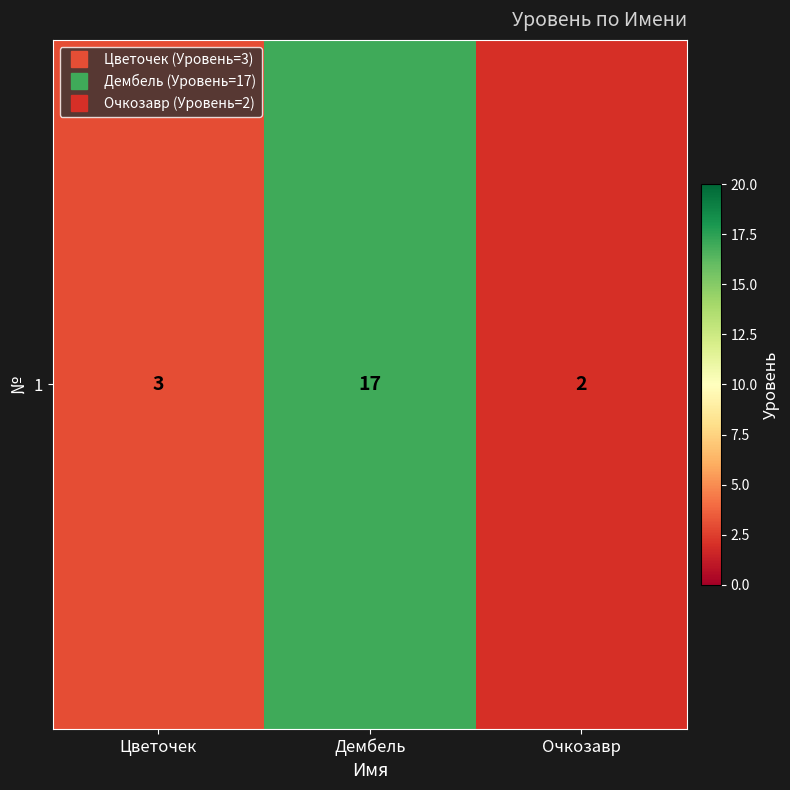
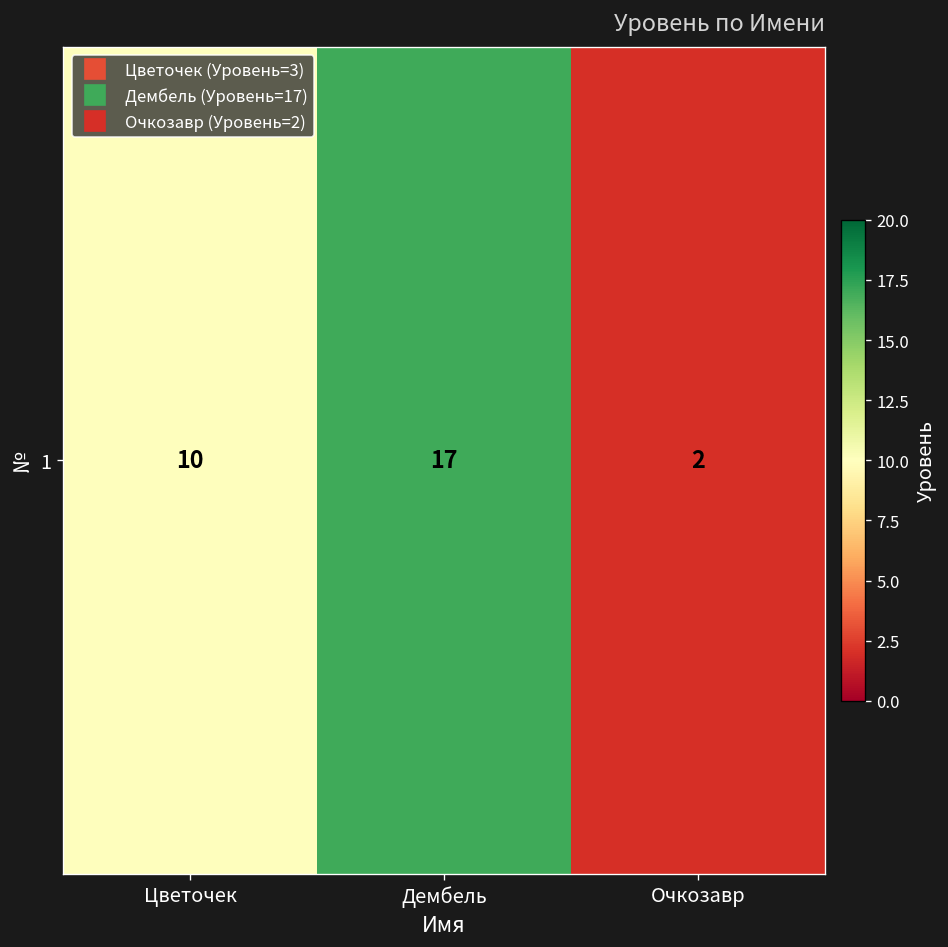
  {
    "1": {
-     "Цветочек": 3,
+     "Цветочек": 10,
      "Дембель": 17,
      "Очкозавр": 2
    }
  }
